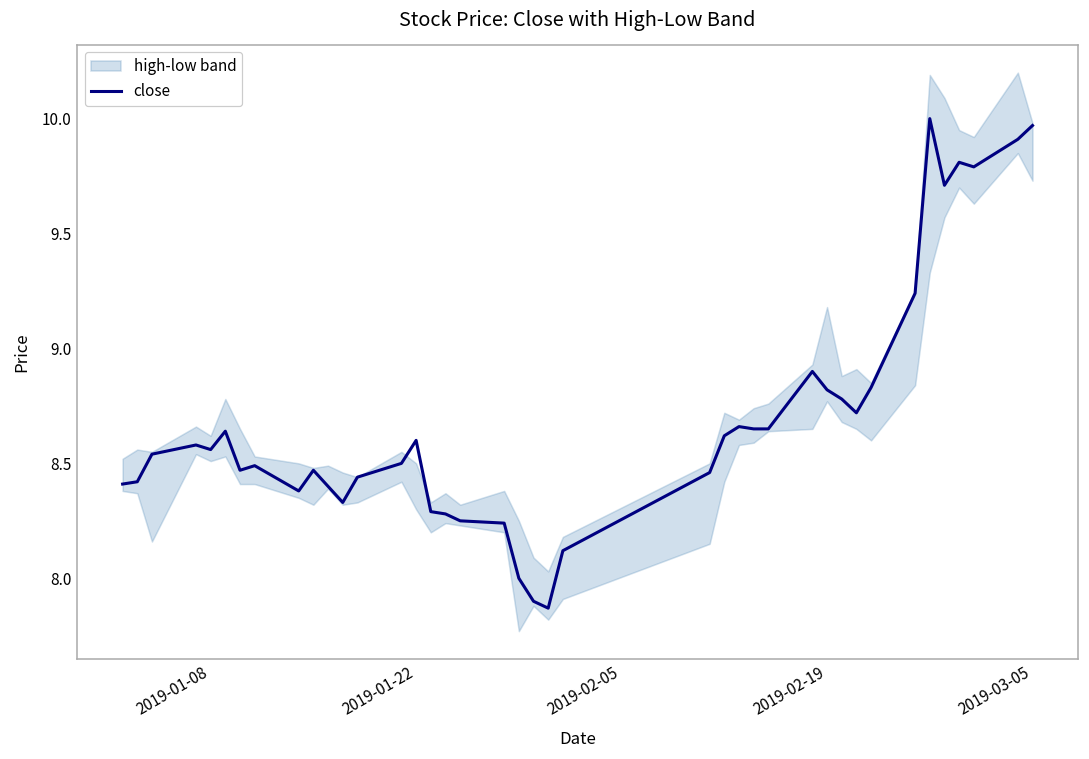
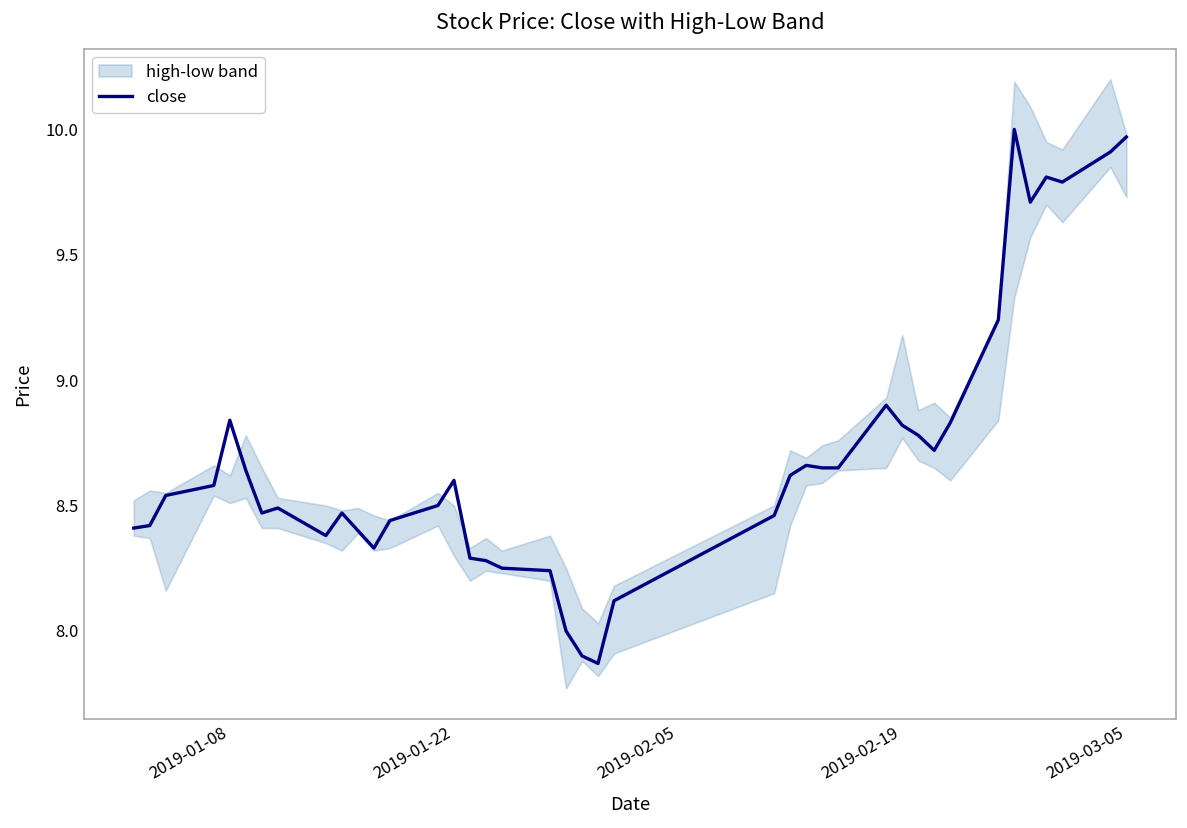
  {
    "close": {
-     "2019-01-08": 8.56,
+     "2019-01-08": 8.84,
      "2019-01-22": 8.60,
      "2019-02-19": 8.82
    }
  }
